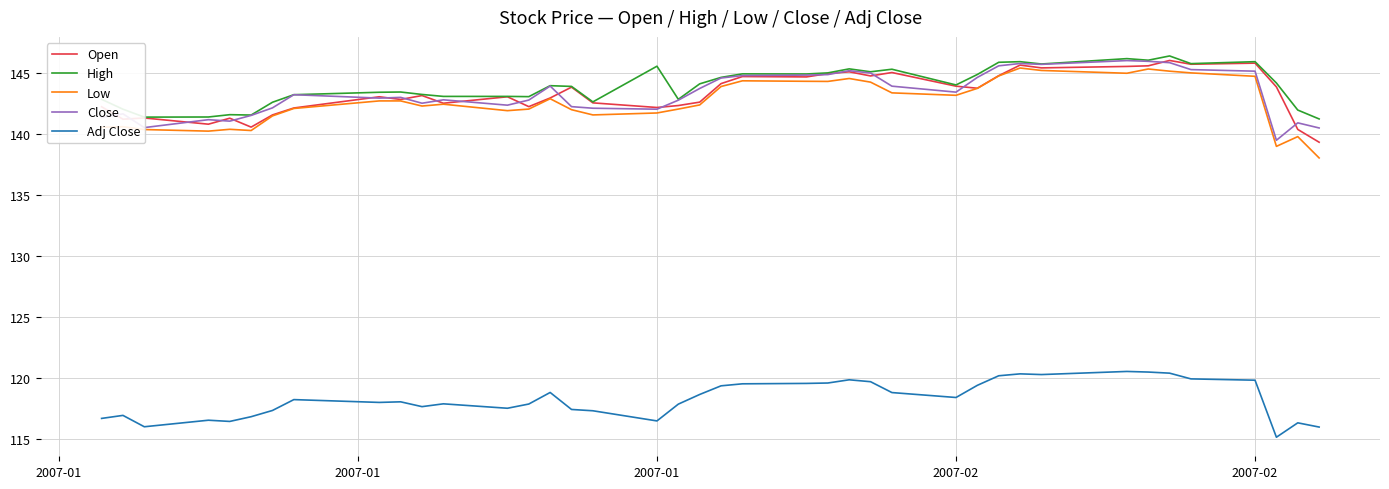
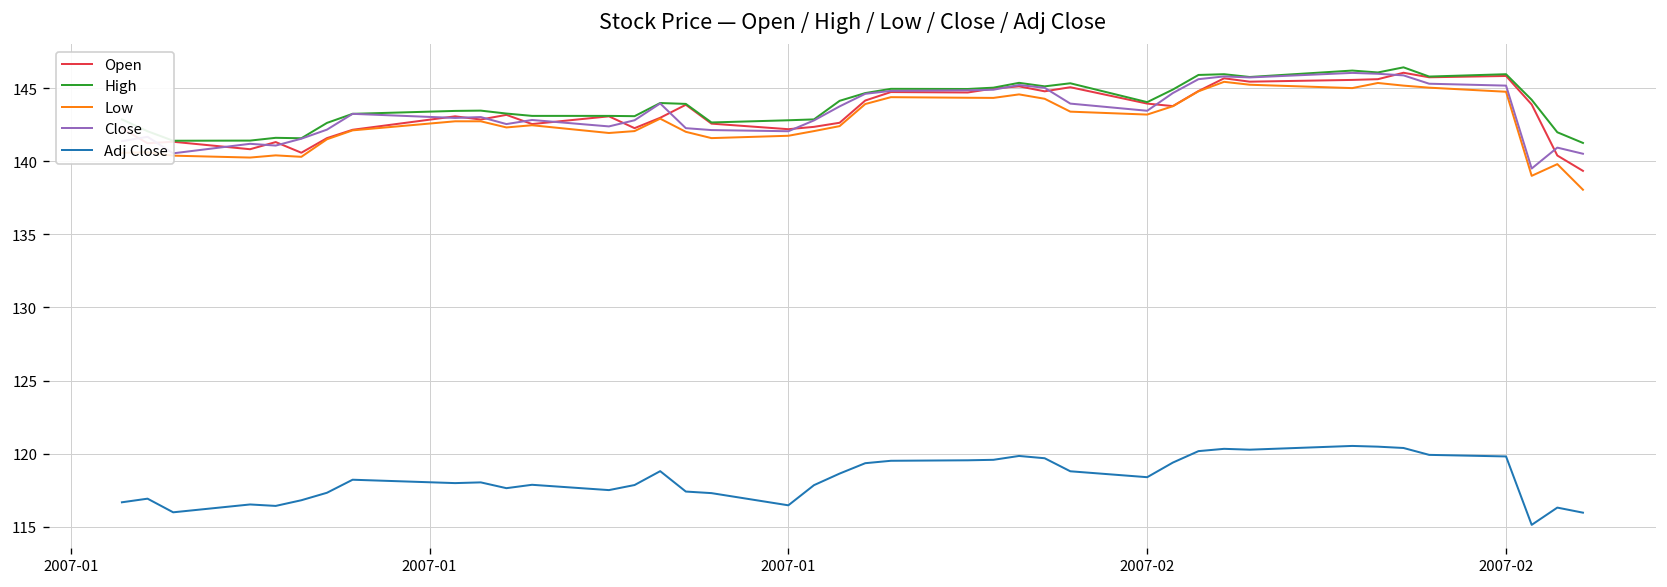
  {
    "High": {
-     "2007-01": 145.6
+     "2007-01": 142.8
    },
    "Low": {
      "2007-01": 141.7
    },
    "Adj Close": {
      "2007-01": 116.5
    }
  }
